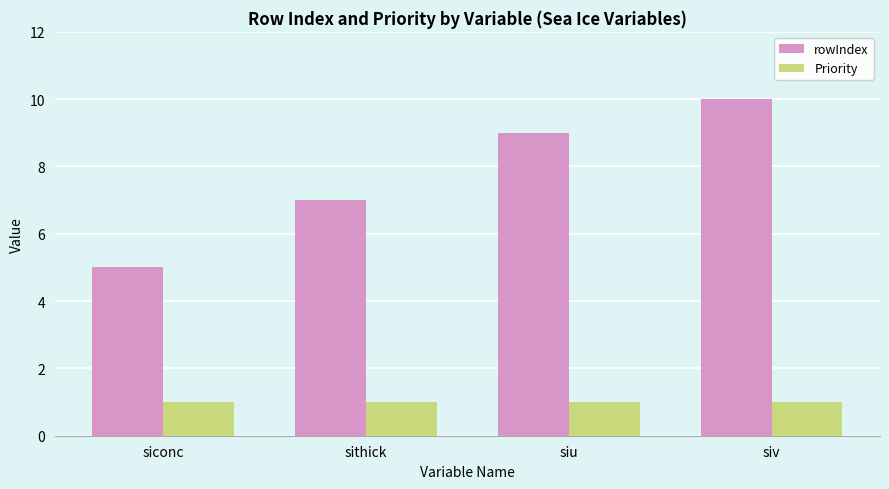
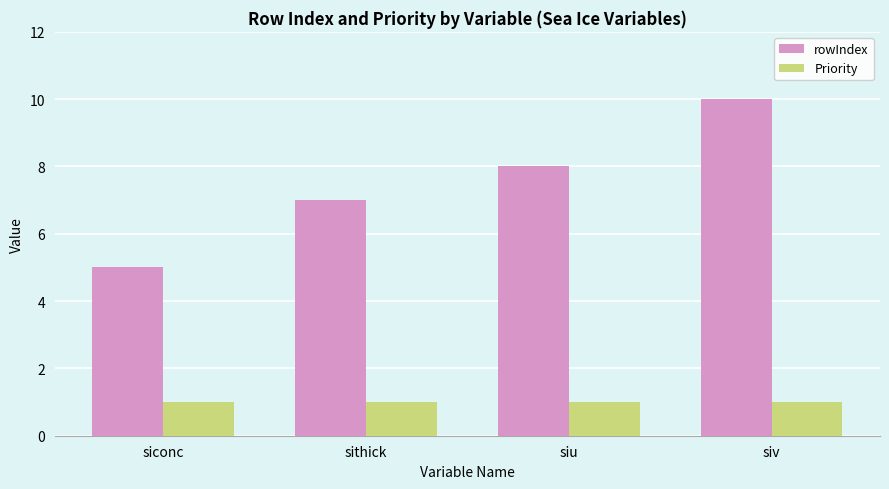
  {
    "rowIndex": {
      "siconc": 5,
      "sithick": 7,
-     "siu": 9,
+     "siu": 8,
      "siv": 10
    },
    "Priority": {
      "siconc": 1,
      "sithick": 1,
      "siu": 1,
      "siv": 1
    }
  }
